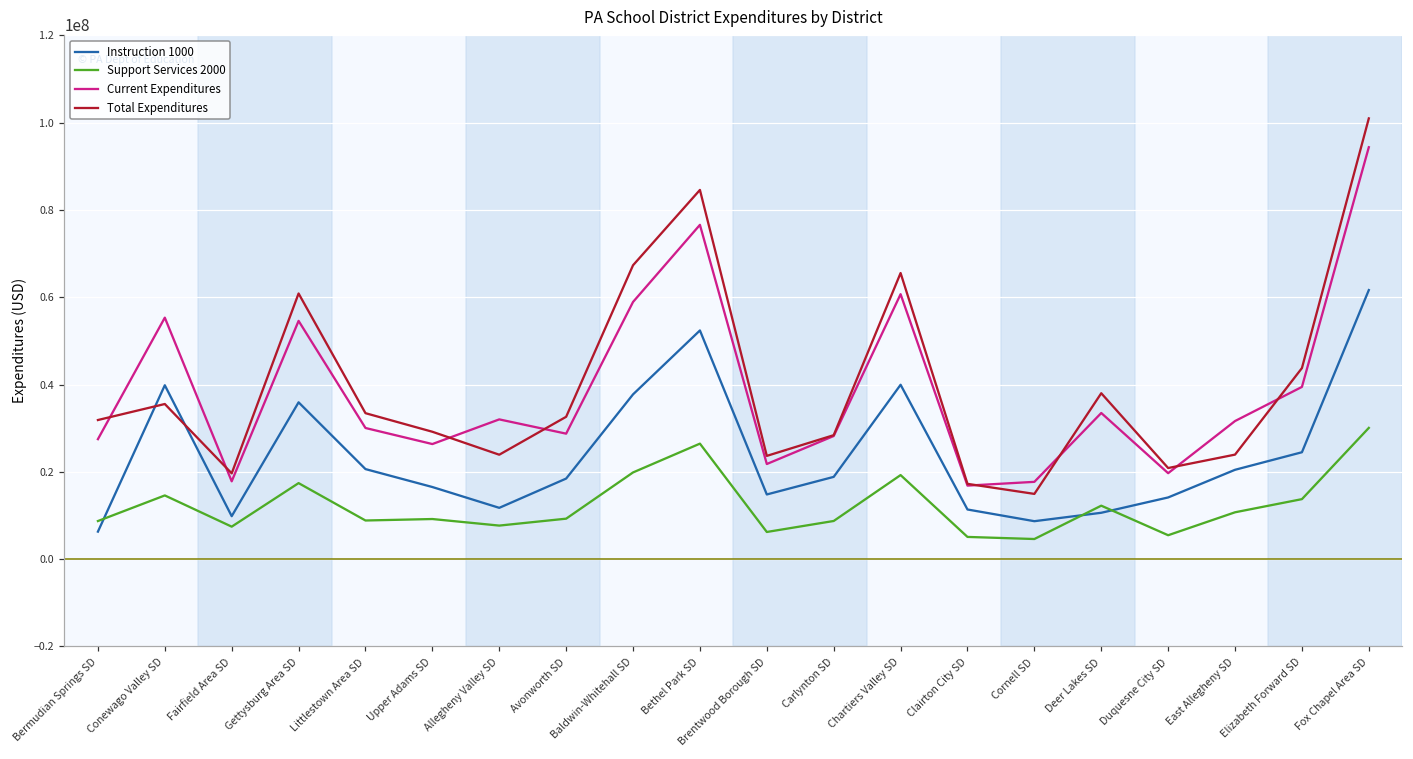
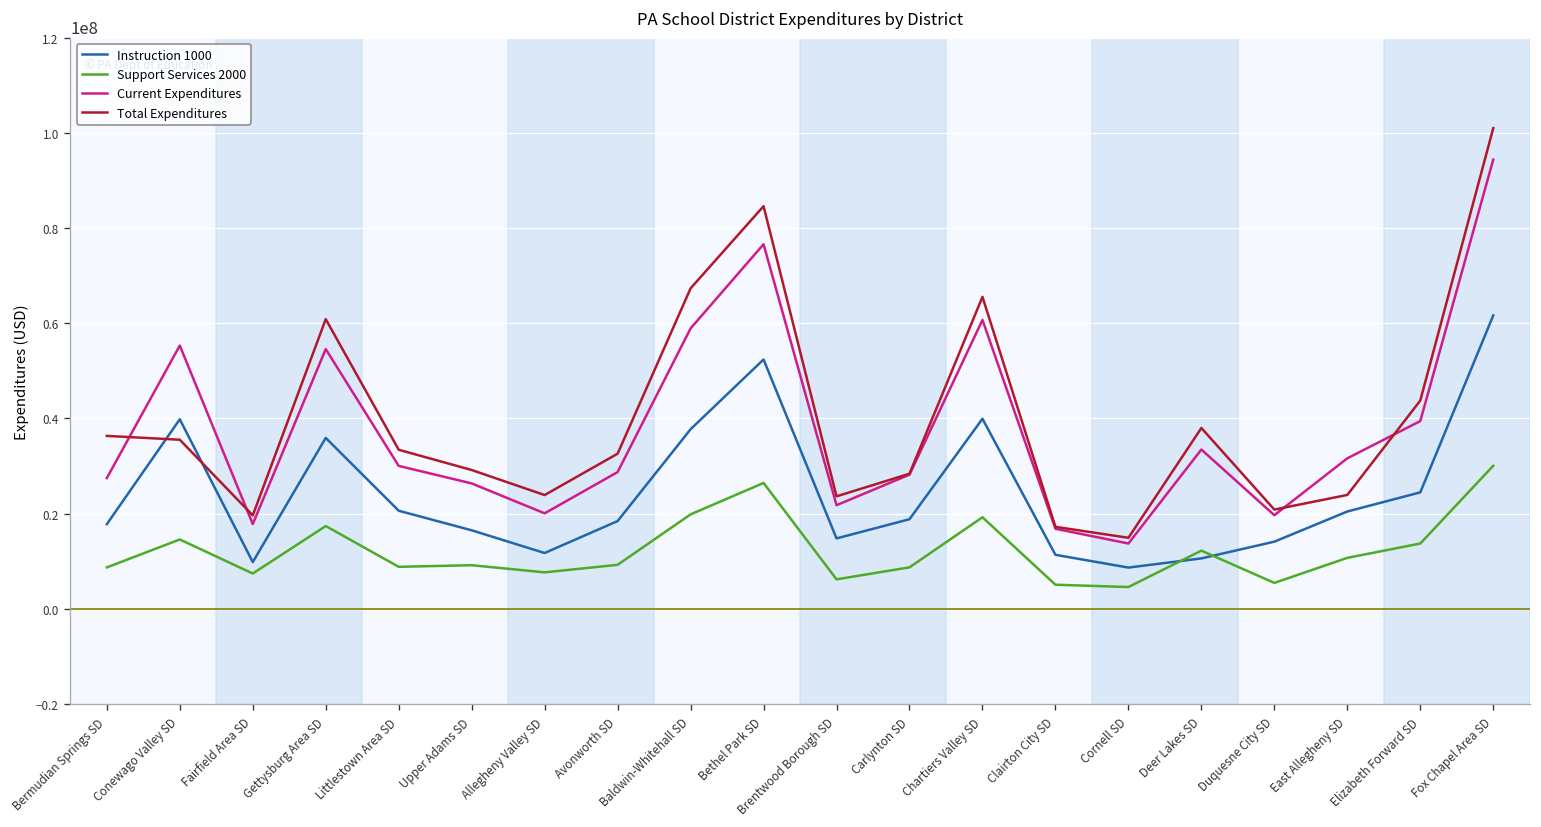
  {
    "Instruction 1000": {
-     "Bermudian Springs SD": 6000000,
+     "Bermudian Springs SD": 18000000,
      "Conewago Valley SD": 40000000,
      "Fairfield Area SD": 10000000,
      "Gettysburg Area SD": 36000000,
      "Littlestown Area SD": 21000000,
      "Upper Adams SD": 17000000,
      "Allegheny Valley SD": 12000000,
      "Avonworth SD": 18000000,
      "Baldwin-Whitehall SD": 38000000,
      "Bethel Park SD": 52000000,
      "Brentwood Borough SD": 15000000,
      "Carlynton SD": 19000000,
      "Chartiers Valley SD": 40000000,
      "Clairton City SD": 11000000,
      "Cornell SD": 9000000,
      "Deer Lakes SD": 11000000,
      "Duquesne City SD": 14000000,
      "East Allegheny SD": 20000000,
      "Elizabeth Forward SD": 24000000,
      "Fox Chapel Area SD": 62000000
    },
    "Support Services 2000": {
      "Bermudian Springs SD": 9000000,
      "Conewago Valley SD": 15000000,
      "Fairfield Area SD": 7000000,
      "Gettysburg Area SD": 17000000,
      "Littlestown Area SD": 9000000,
      "Upper Adams SD": 9000000,
      "Allegheny Valley SD": 8000000,
      "Avonworth SD": 9000000,
      "Baldwin-Whitehall SD": 20000000,
      "Bethel Park SD": 26000000,
      "Brentwood Borough SD": 6000000,
      "Carlynton SD": 9000000,
      "Chartiers Valley SD": 19000000,
      "Clairton City SD": 5000000,
      "Cornell SD": 5000000,
      "Deer Lakes SD": 12000000,
      "Duquesne City SD": 5000000,
      "East Allegheny SD": 11000000,
      "Elizabeth Forward SD": 14000000,
      "Fox Chapel Area SD": 30000000
    },
    "Current Expenditures": {
      "Bermudian Springs SD": 27000000,
      "Conewago Valley SD": 55000000,
      "Fairfield Area SD": 18000000,
      "Gettysburg Area SD": 55000000,
      "Littlestown Area SD": 30000000,
      "Upper Adams SD": 26000000,
-     "Allegheny Valley SD": 32000000,
+     "Allegheny Valley SD": 20000000,
      "Avonworth SD": 29000000,
      "Baldwin-Whitehall SD": 59000000,
      "Bethel Park SD": 77000000,
      "Brentwood Borough SD": 22000000,
      "Chartiers Valley SD": 61000000,
-     "Cornell SD": 18000000,
+     "Cornell SD": 14000000,
      "Deer Lakes SD": 33000000,
      "Duquesne City SD": 20000000,
      "East Allegheny SD": 32000000,
      "Elizabeth Forward SD": 39000000,
      "Fox Chapel Area SD": 94000000
    },
    "Total Expenditures": {
-     "Bermudian Springs SD": 32000000,
+     "Bermudian Springs SD": 36000000,
      "Conewago Valley SD": 36000000,
      "Fairfield Area SD": 20000000,
      "Gettysburg Area SD": 61000000,
      "Littlestown Area SD": 33000000,
      "Upper Adams SD": 29000000,
      "Allegheny Valley SD": 24000000,
      "Avonworth SD": 33000000,
      "Baldwin-Whitehall SD": 67000000,
      "Bethel Park SD": 85000000,
      "Brentwood Borough SD": 24000000,
      "Chartiers Valley SD": 66000000,
      "Cornell SD": 15000000,
      "Deer Lakes SD": 38000000,
      "Duquesne City SD": 21000000,
      "East Allegheny SD": 24000000,
      "Elizabeth Forward SD": 44000000,
      "Fox Chapel Area SD": 101000000
    }
  }
